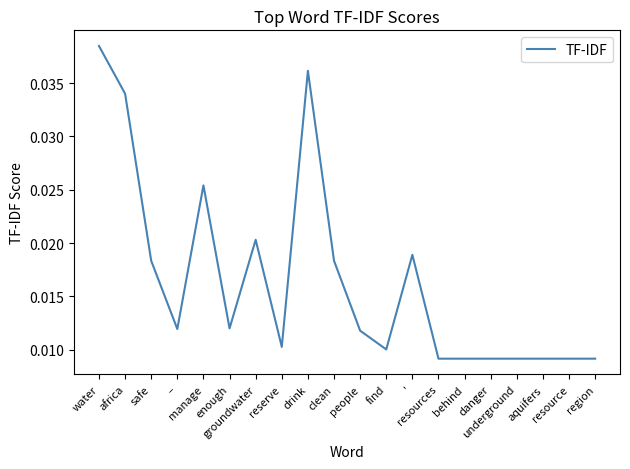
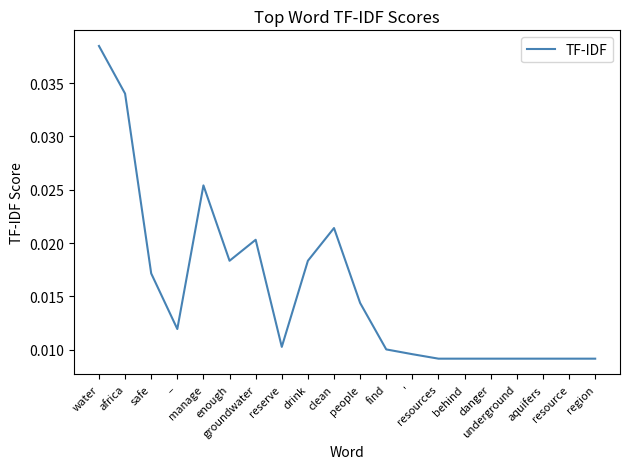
  {
    "water": 0.0385,
    "africa": 0.0340,
-   "safe": 0.0183,
+   "safe": 0.0172,
    "–": 0.0120,
    "manage": 0.0254,
-   "enough": 0.0120,
+   "enough": 0.0183,
    "groundwater": 0.0203,
    "reserve": 0.0103,
-   "drink": 0.0361,
-   "clean": 0.0183,
-   "people": 0.0118,
+   "drink": 0.0183,
+   "clean": 0.0214,
+   "people": 0.0144,
    "find": 0.0100,
-   "'": 0.0189,
+   "'": 0.0096,
    "resources": 0.0092,
    "behind": 0.0092,
    "danger": 0.0092,
    "underground": 0.0092,
    "aquifers": 0.0092,
    "resource": 0.0092,
    "region": 0.0092
  }
